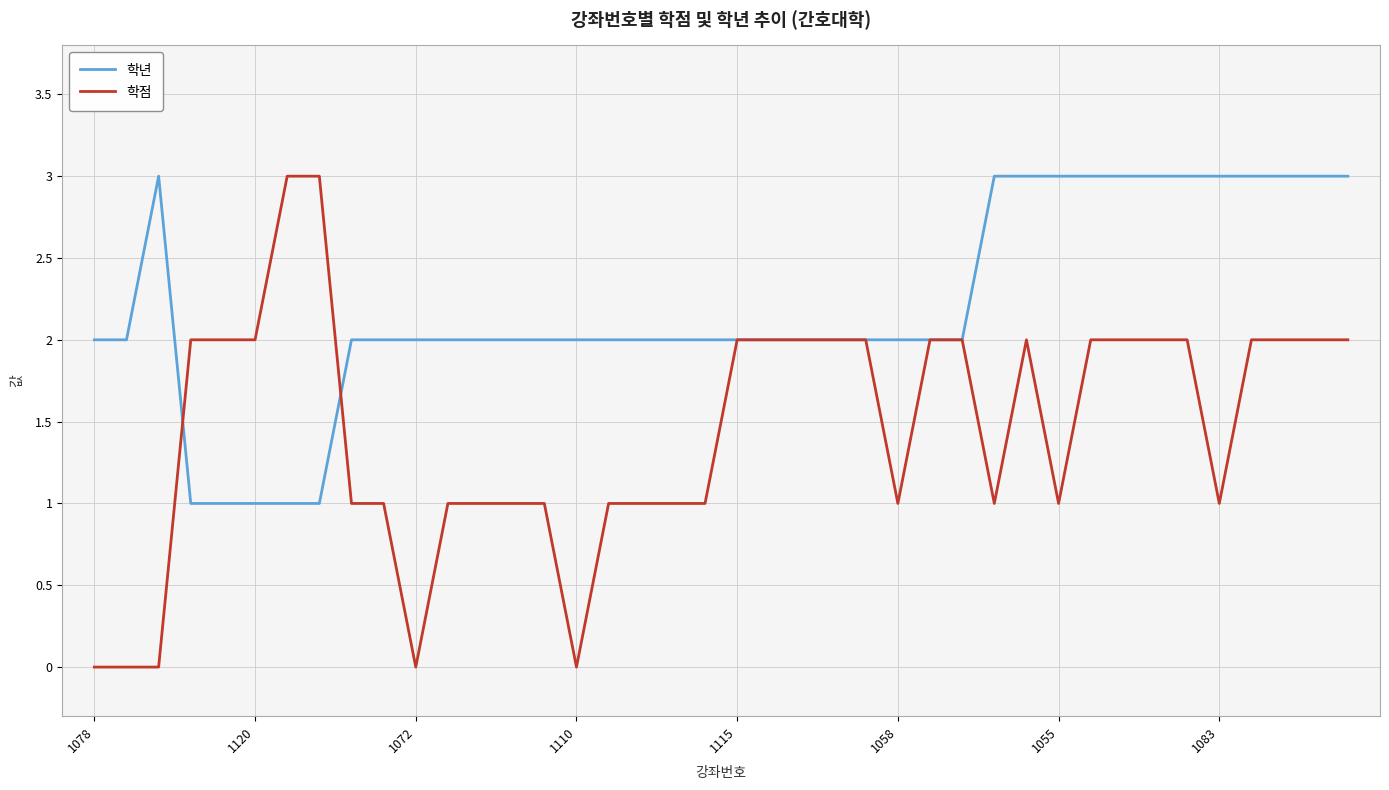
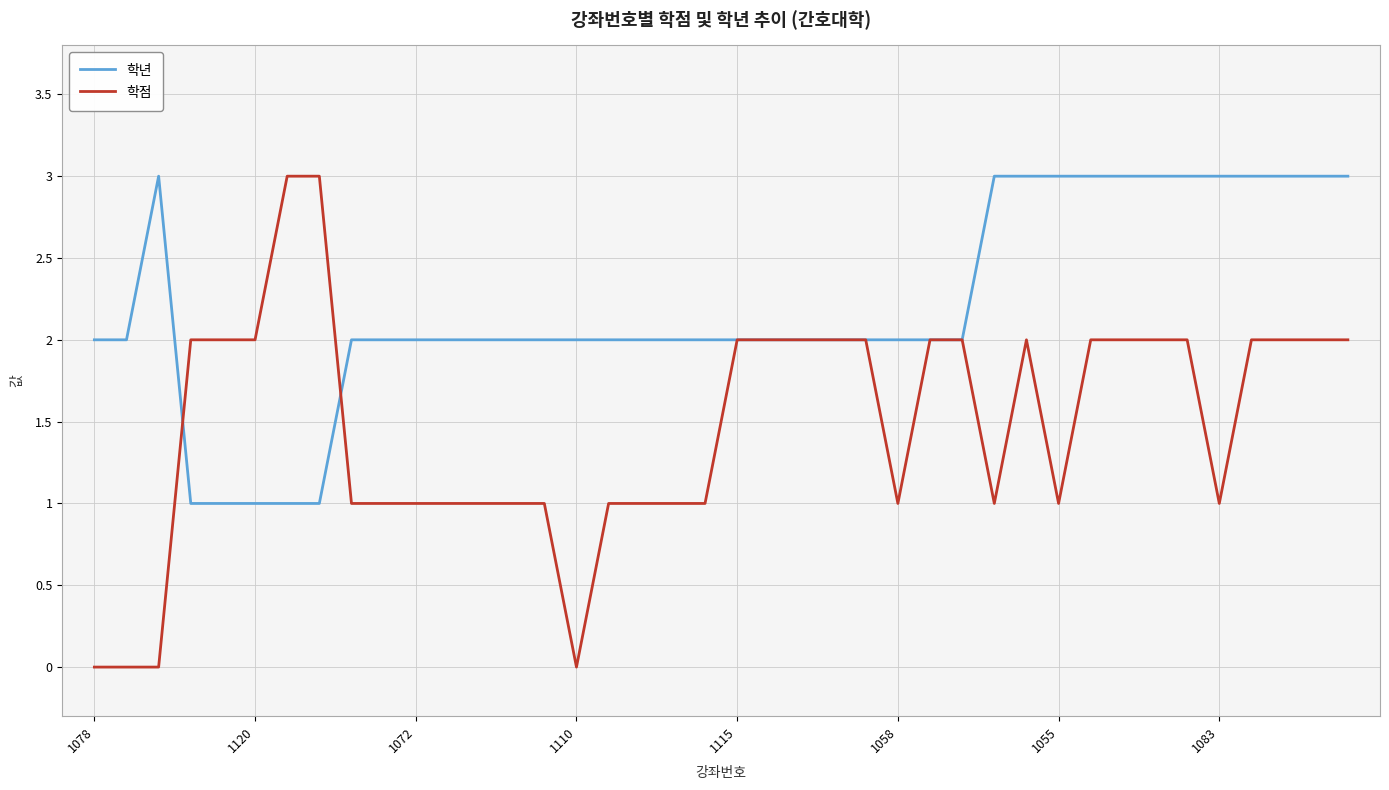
  {
    "학년": {
      "1078": 2,
      "1120": 1,
      "1072": 2,
      "1110": 2,
      "1058": 2,
      "1055": 3,
      "1083": 3
    },
    "학점": {
      "1078": 0,
      "1120": 2,
-     "1072": 0,
+     "1072": 1,
      "1110": 0,
      "1058": 1,
      "1055": 1,
      "1083": 1
    }
  }
